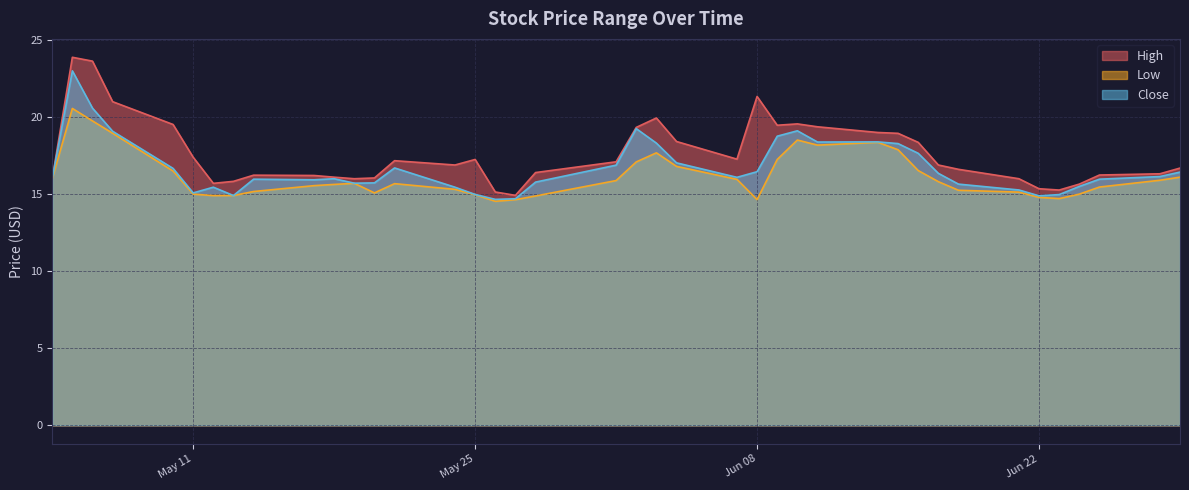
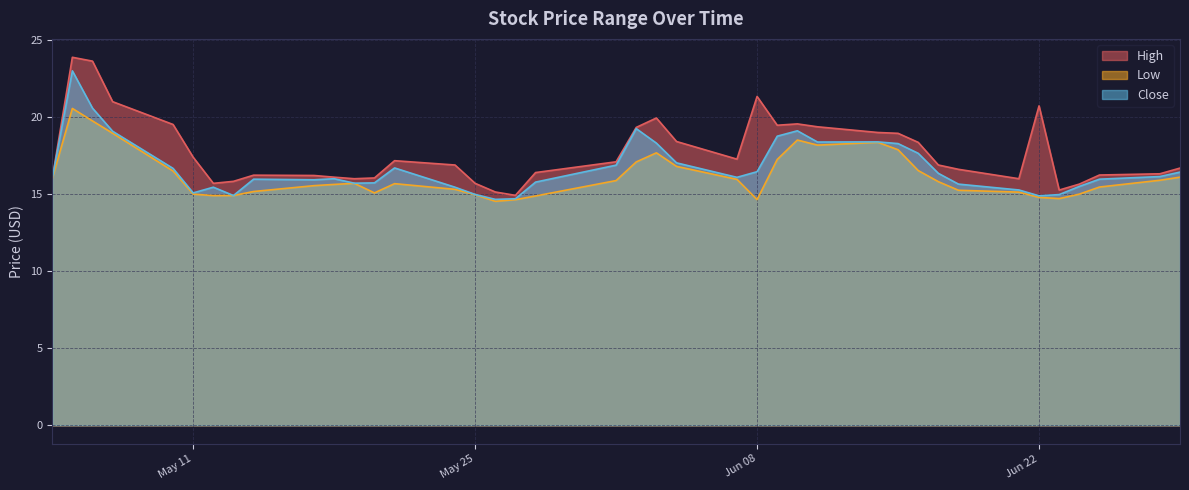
  {
    "High": {
      "May 11": 17.4,
-     "May 25": 17.3,
+     "May 25": 15.7,
      "Jun 08": 21.3,
-     "Jun 22": 15.4
+     "Jun 22": 20.7
    },
    "Low": {
      "Jun 08": 14.6
    },
    "Close": {
      "Jun 08": 16.5
    }
  }
